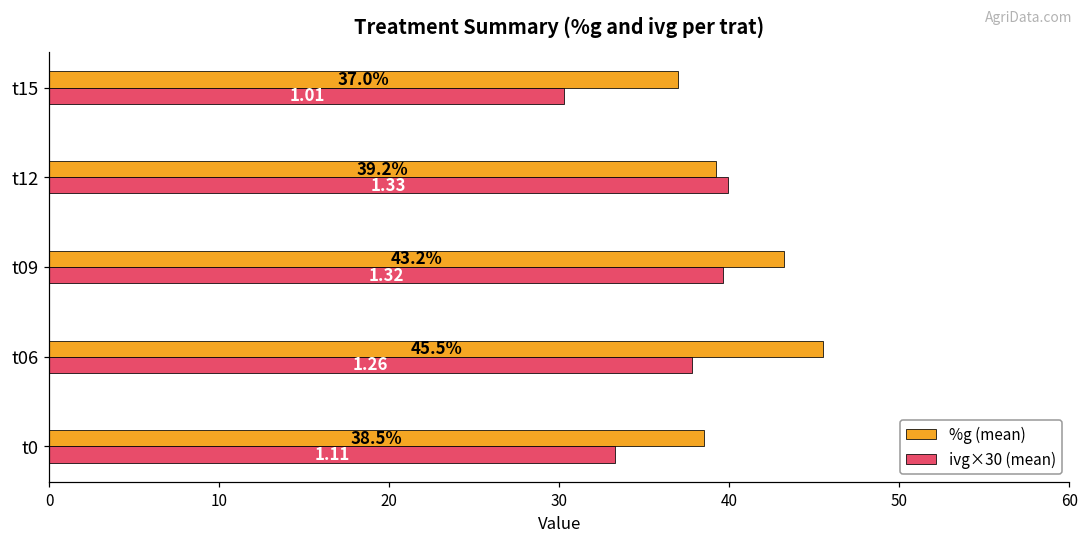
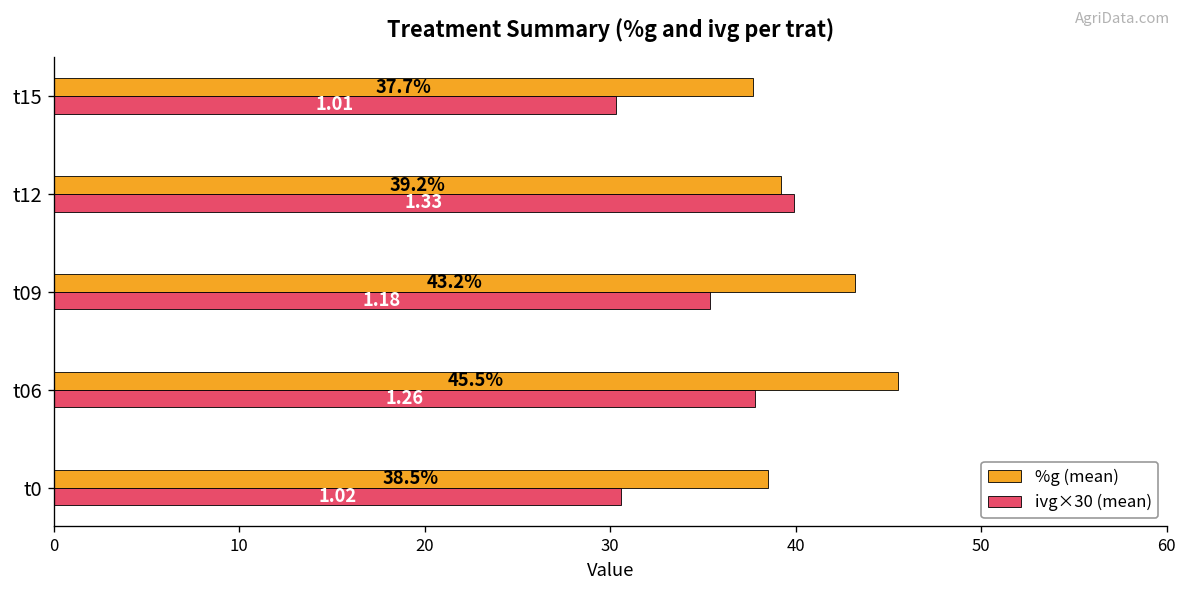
  {
    "%g (mean)": {
-     "t15": "37.0%",
+     "t15": "37.7%",
      "t12": "39.2%",
      "t09": "43.2%",
      "t06": "45.5%",
      "t0": "38.5%"
    },
    "ivg×30 (mean)": {
-     "t09": "1.32",
-     "t0": "1.11"
+     "t09": "1.18",
+     "t0": "1.02"
    }
  }
